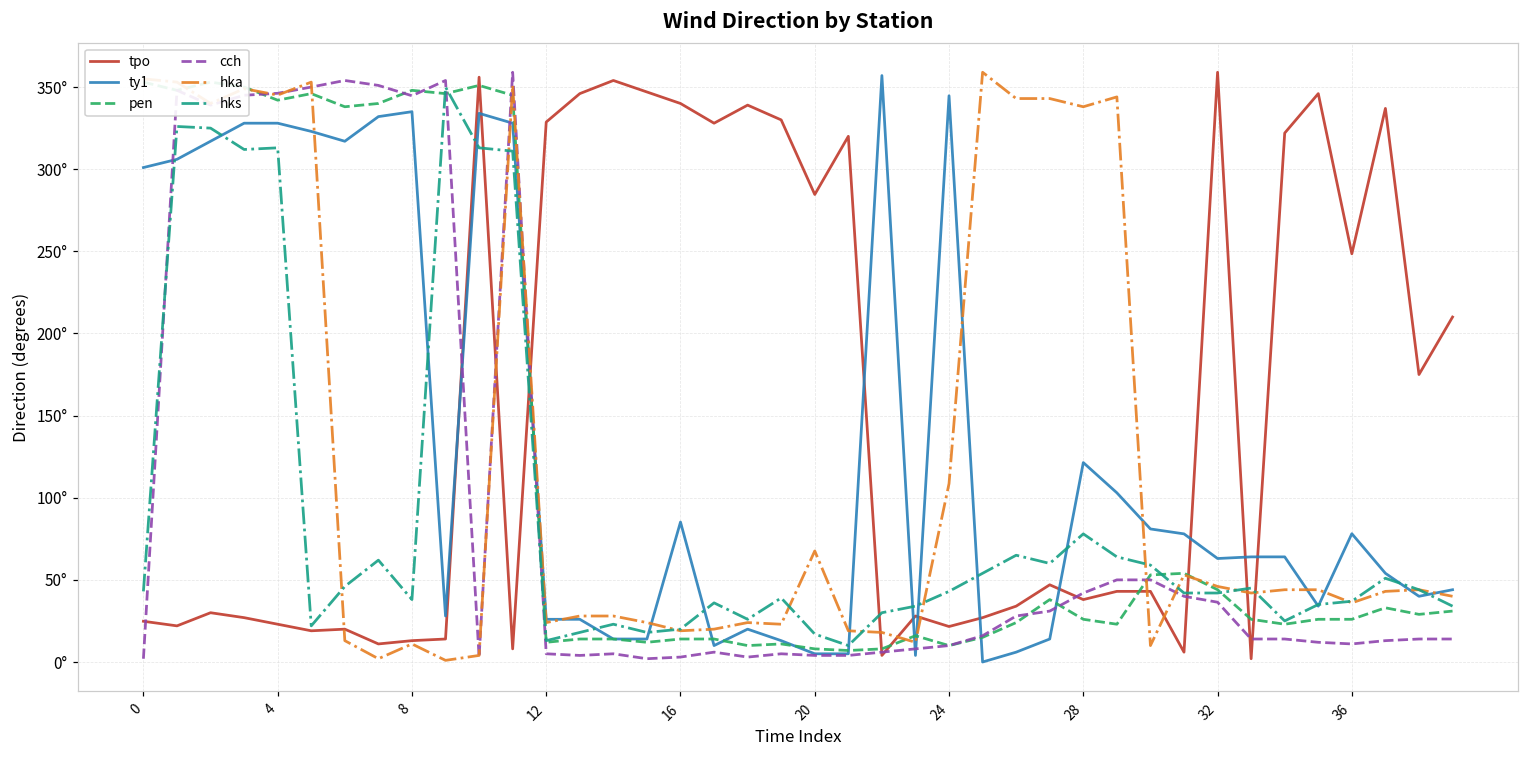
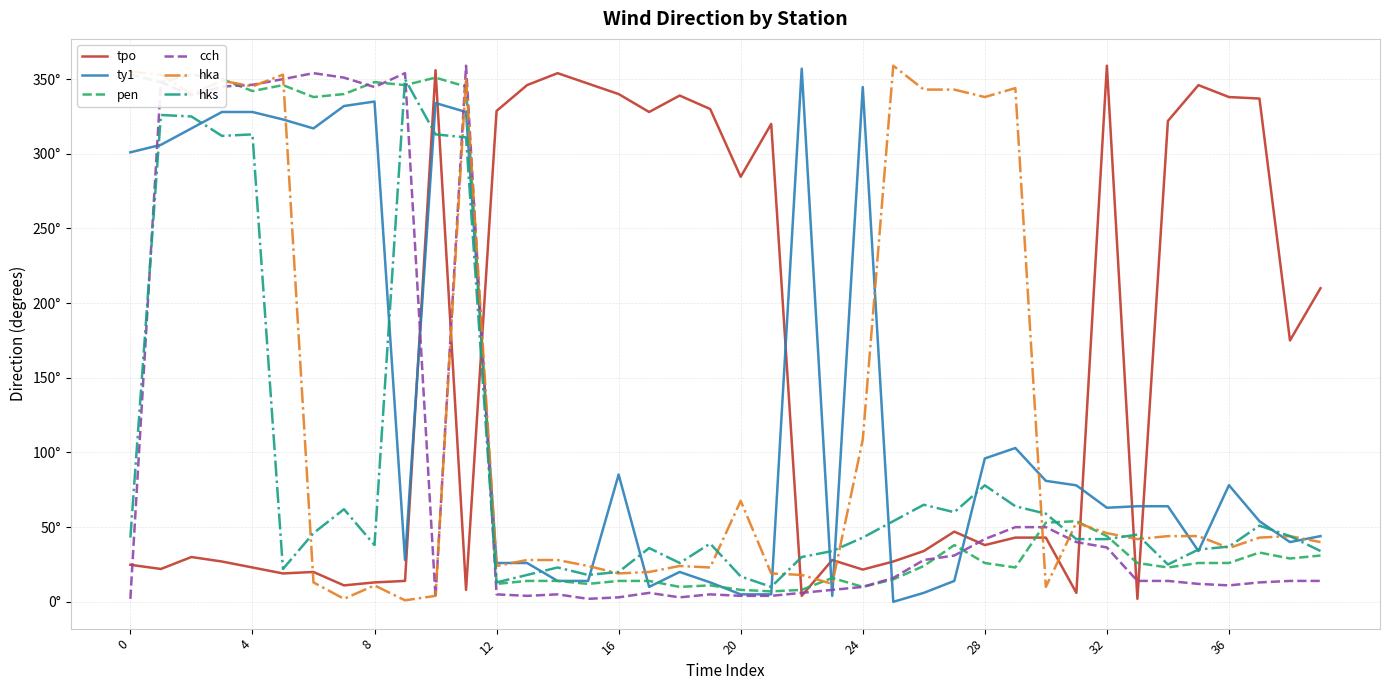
  {
    "tpo": {
      "0": "25°",
      "4": "23°",
      "8": "13°",
      "12": "329°",
      "16": "340°",
      "20": "285°",
      "24": "22°",
      "28": "38°",
      "32": "359°",
-     "36": "249°"
+     "36": "338°"
    },
    "ty1": {
      "0": "301°",
      "4": "328°",
      "8": "335°",
      "12": "26°",
      "16": "85°",
      "24": "345°",
-     "28": "121°",
+     "28": "96°",
      "32": "63°",
      "36": "78°"
    },
    "cch": {
      "0": "2°",
      "8": "345°",
      "12": "5°",
      "16": "3°",
      "28": "42°",
      "32": "36°",
      "36": "11°"
    },
    "hka": {
      "8": "11°",
      "12": "24°",
      "20": "68°",
      "24": "109°",
      "28": "338°",
      "32": "46°"
    }
  }
